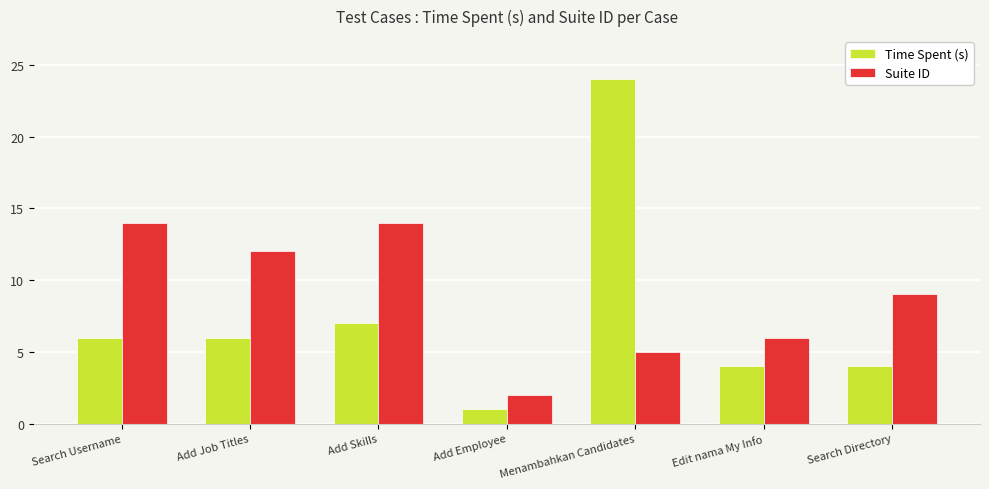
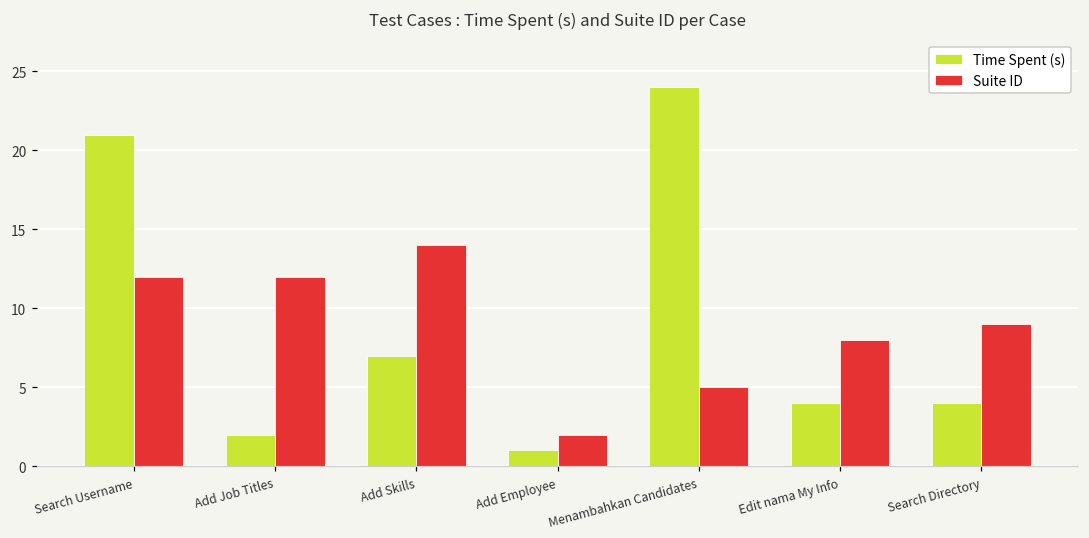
  {
    "Time Spent (s)": {
-     "Search Username": 6,
-     "Add Job Titles": 6,
+     "Search Username": 21,
+     "Add Job Titles": 2,
      "Add Skills": 7,
      "Add Employee": 1,
      "Menambahkan Candidates": 24,
      "Edit nama My Info": 4,
      "Search Directory": 4
    },
    "Suite ID": {
-     "Search Username": 14,
+     "Search Username": 12,
      "Add Job Titles": 12,
      "Add Skills": 14,
      "Add Employee": 2,
      "Menambahkan Candidates": 5,
-     "Edit nama My Info": 6,
+     "Edit nama My Info": 8,
      "Search Directory": 9
    }
  }
